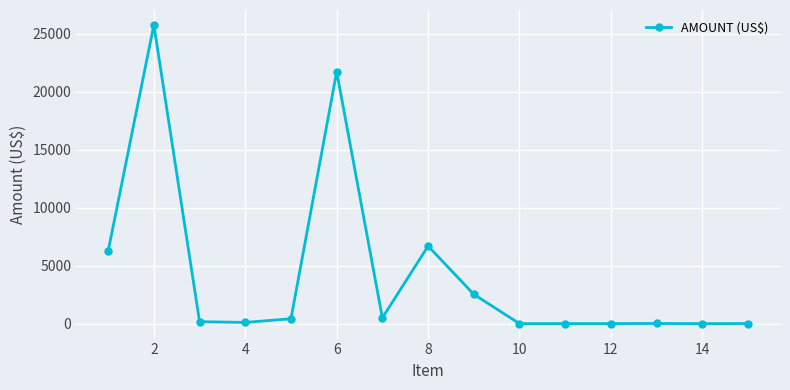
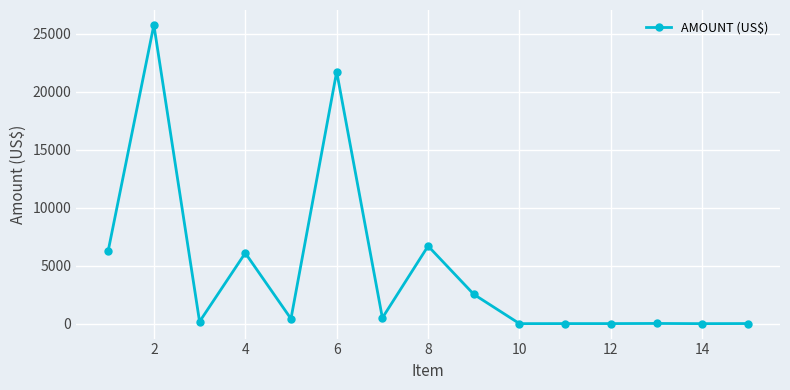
  {
    "2": 25800,
-   "4": 100,
+   "4": 6100,
    "6": 21700,
    "8": 6700,
    "10": 0,
    "12": 0,
    "14": 0
  }
